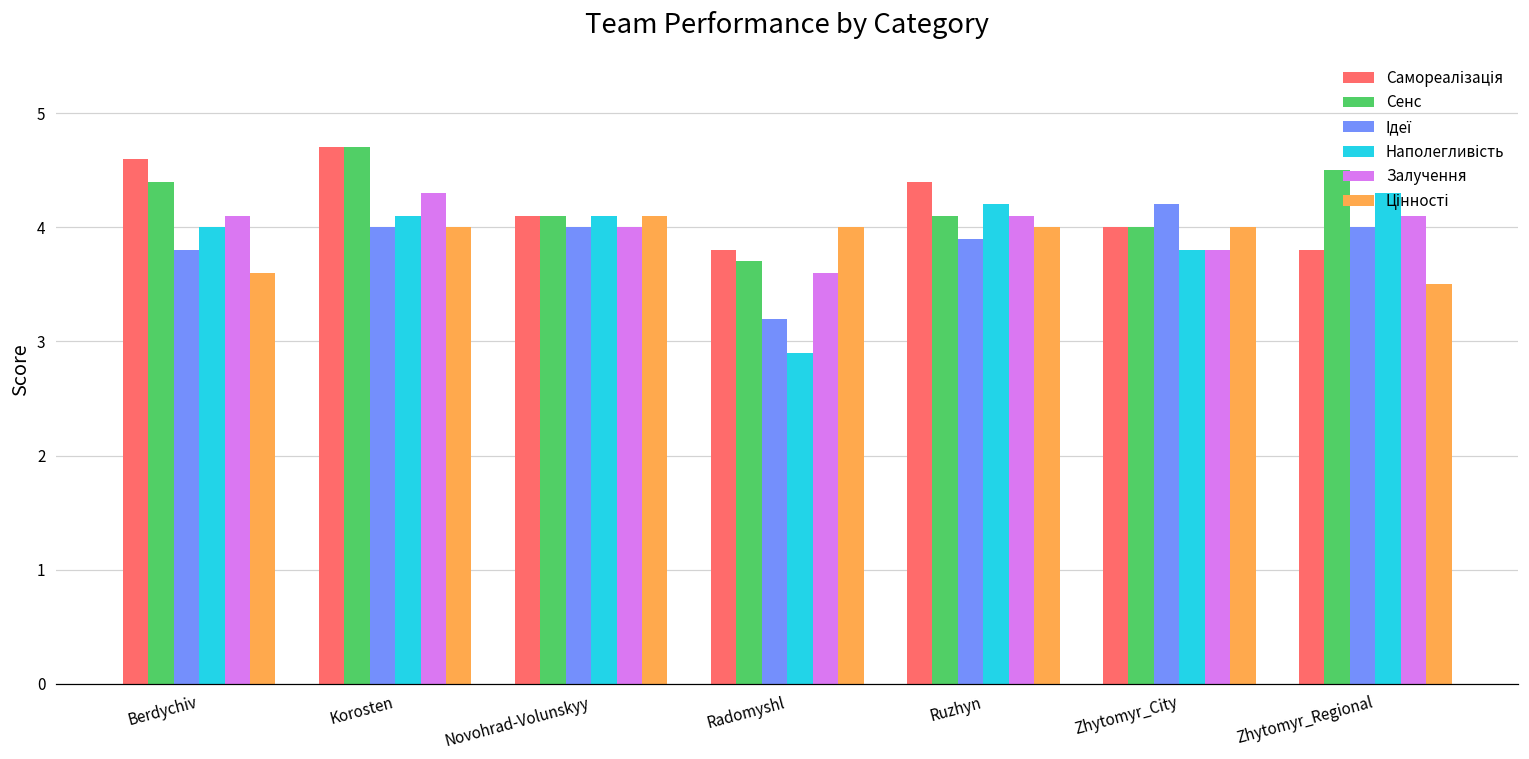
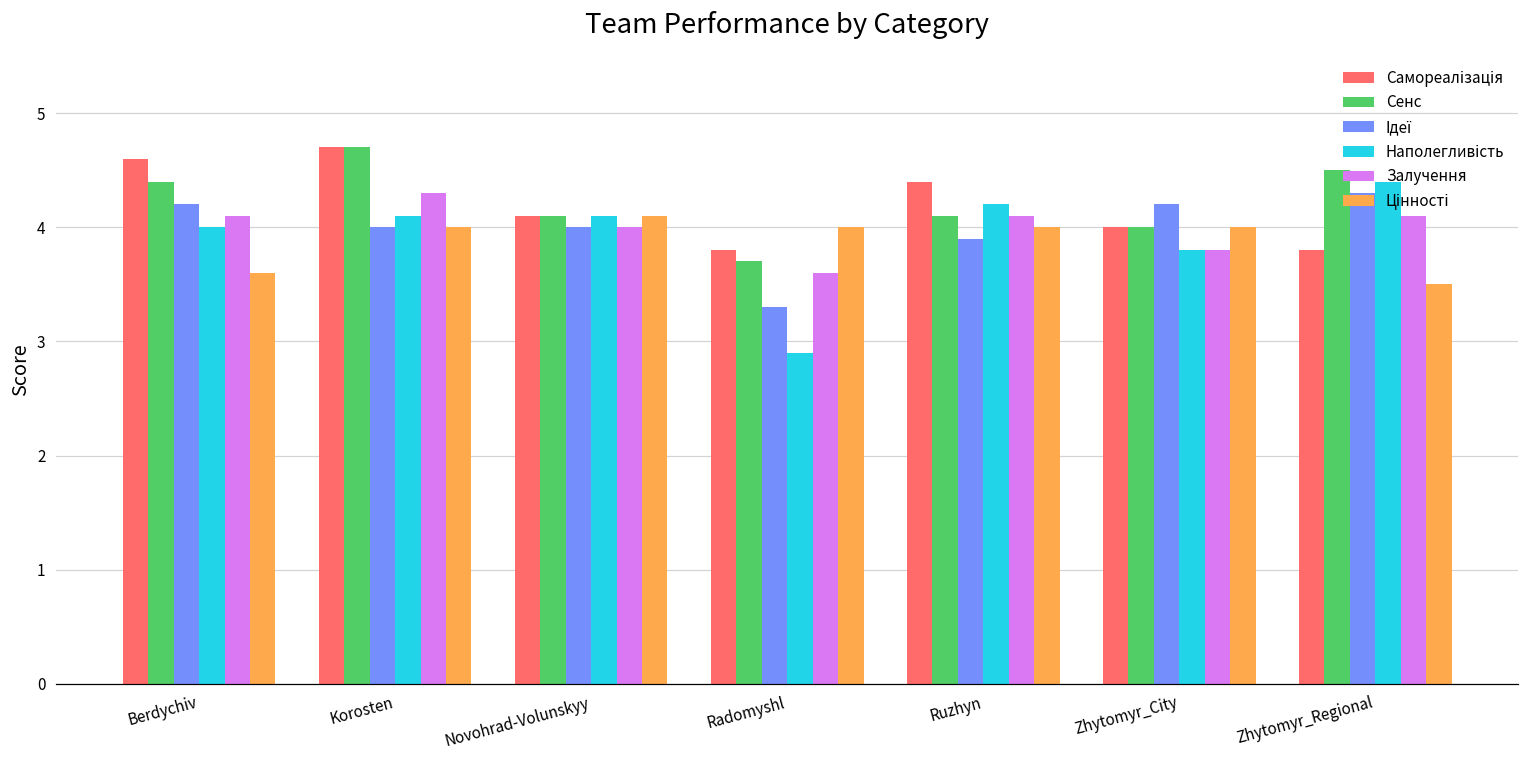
  {
    "Самореалізація": {
      "Berdychiv": 4.6,
      "Korosten": 4.7,
      "Novohrad-Volunskyy": 4.1,
      "Radomyshl": 3.8,
      "Ruzhyn": 4.4,
      "Zhytomyr_City": 4.0,
      "Zhytomyr_Regional": 3.8
    },
    "Сенс": {
      "Berdychiv": 4.4,
      "Korosten": 4.7,
      "Novohrad-Volunskyy": 4.1,
      "Radomyshl": 3.7,
      "Ruzhyn": 4.1,
      "Zhytomyr_City": 4.0,
      "Zhytomyr_Regional": 4.5
    },
    "Ідеї": {
-     "Berdychiv": 3.8,
+     "Berdychiv": 4.2,
      "Korosten": 4.0,
      "Novohrad-Volunskyy": 4.0,
-     "Radomyshl": 3.2,
+     "Radomyshl": 3.3,
      "Ruzhyn": 3.9,
      "Zhytomyr_City": 4.2,
-     "Zhytomyr_Regional": 4.0
+     "Zhytomyr_Regional": 4.3
    },
    "Наполегливість": {
      "Berdychiv": 4.0,
      "Korosten": 4.1,
      "Novohrad-Volunskyy": 4.1,
      "Radomyshl": 2.9,
      "Ruzhyn": 4.2,
      "Zhytomyr_City": 3.8,
-     "Zhytomyr_Regional": 4.3
+     "Zhytomyr_Regional": 4.4
    },
    "Залучення": {
      "Berdychiv": 4.1,
      "Korosten": 4.3,
      "Novohrad-Volunskyy": 4.0,
      "Radomyshl": 3.6,
      "Ruzhyn": 4.1,
      "Zhytomyr_City": 3.8,
      "Zhytomyr_Regional": 4.1
    },
    "Цінності": {
      "Berdychiv": 3.6,
      "Korosten": 4.0,
      "Novohrad-Volunskyy": 4.1,
      "Radomyshl": 4.0,
      "Ruzhyn": 4.0,
      "Zhytomyr_City": 4.0,
      "Zhytomyr_Regional": 3.5
    }
  }
